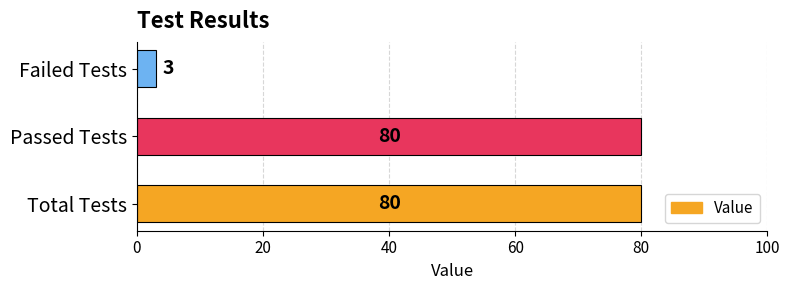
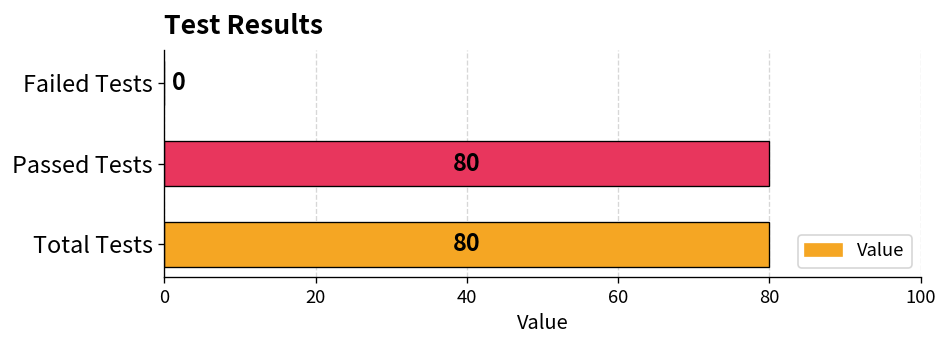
  {
-   "Failed Tests": 3,
+   "Failed Tests": 0,
    "Passed Tests": 80,
    "Total Tests": 80
  }
